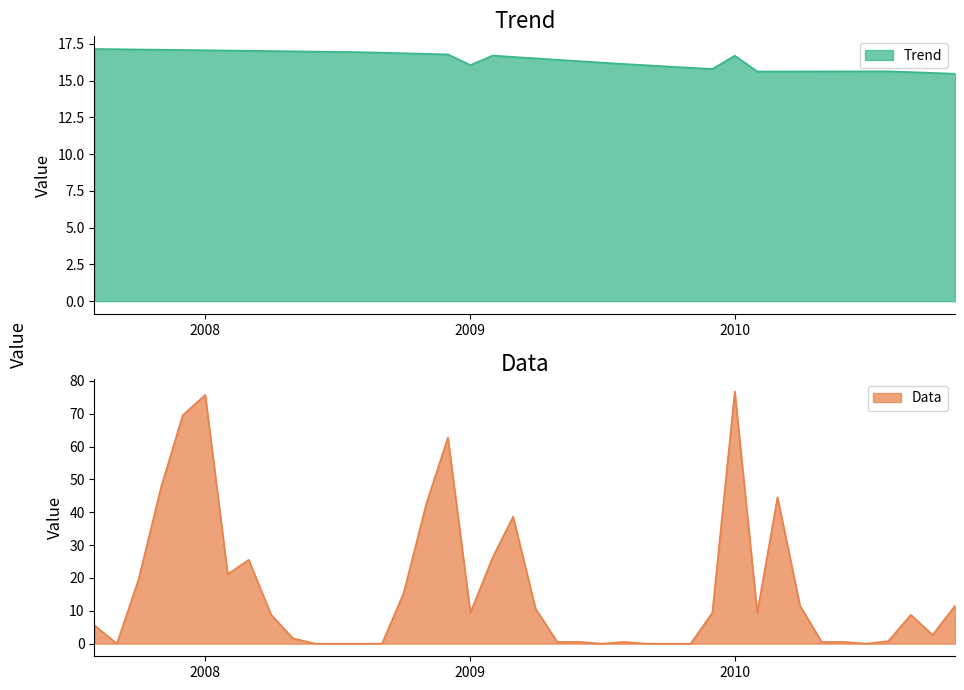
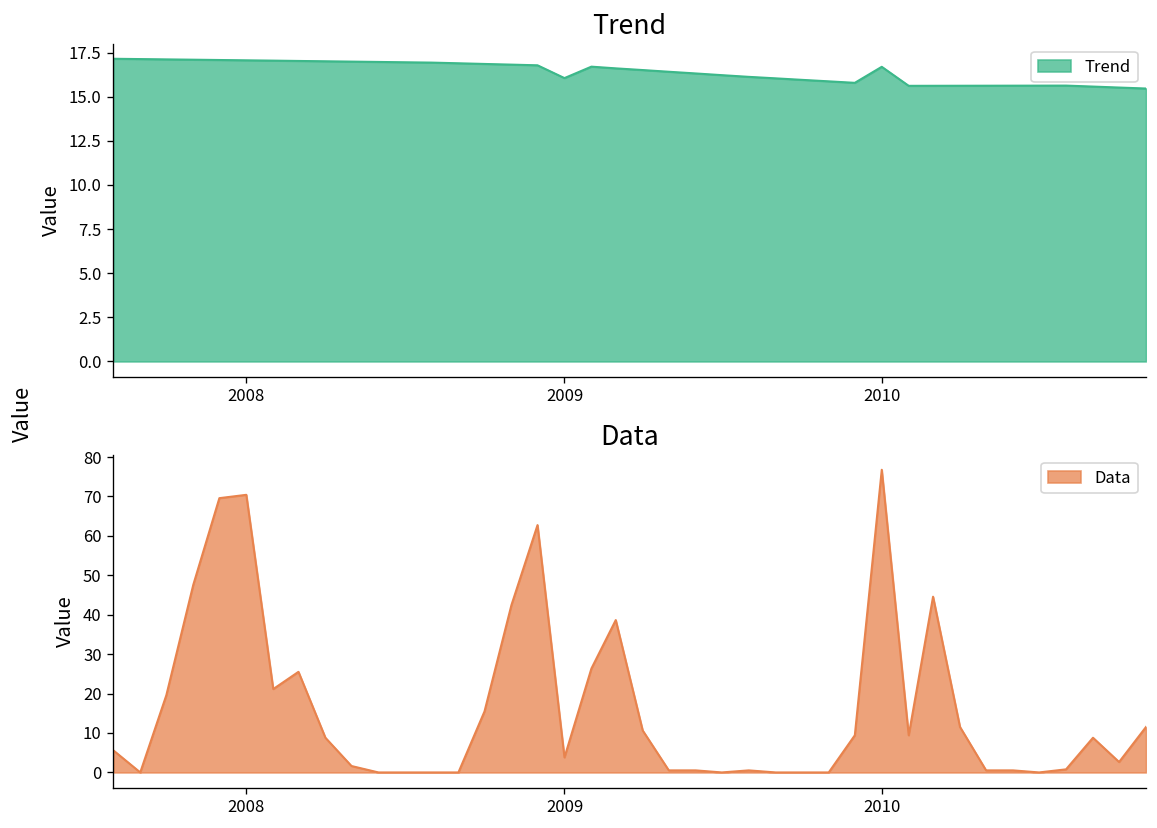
  {
    "Trend": {
      "2008": 17.1,
      "2009": 16.1,
      "2010": 16.7
    },
    "Data": {
-     "2008": 76,
-     "2009": 9,
+     "2008": 70,
+     "2009": 4,
      "2010": 77
    }
  }
